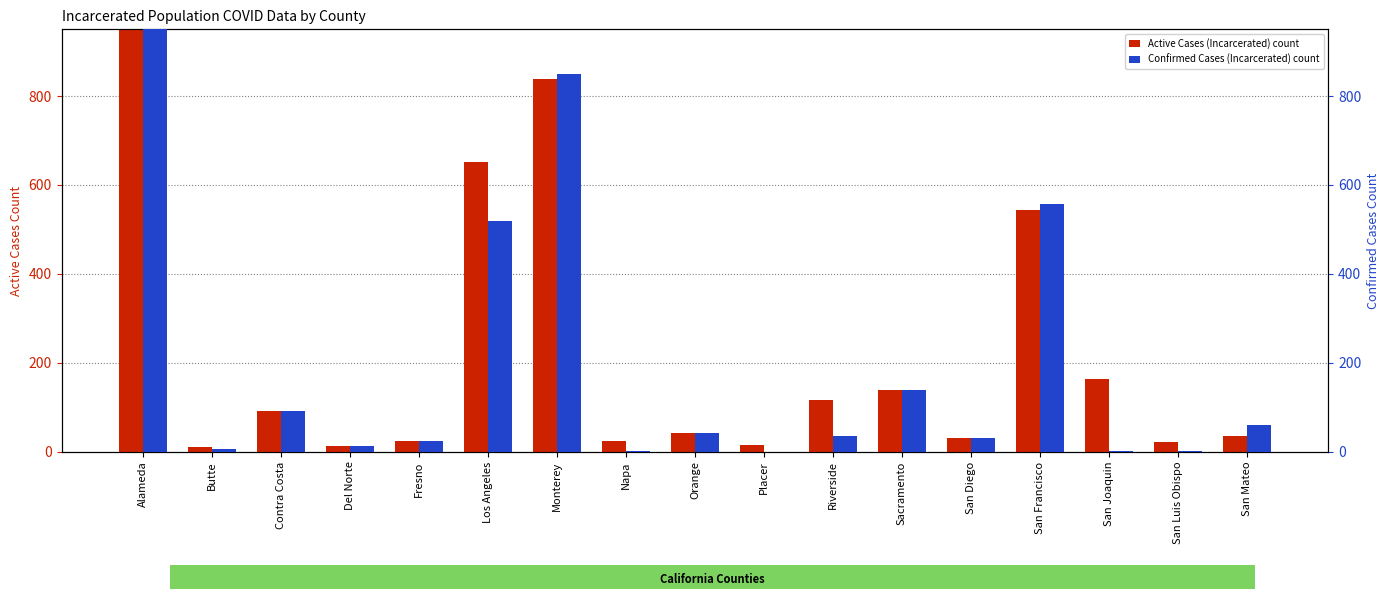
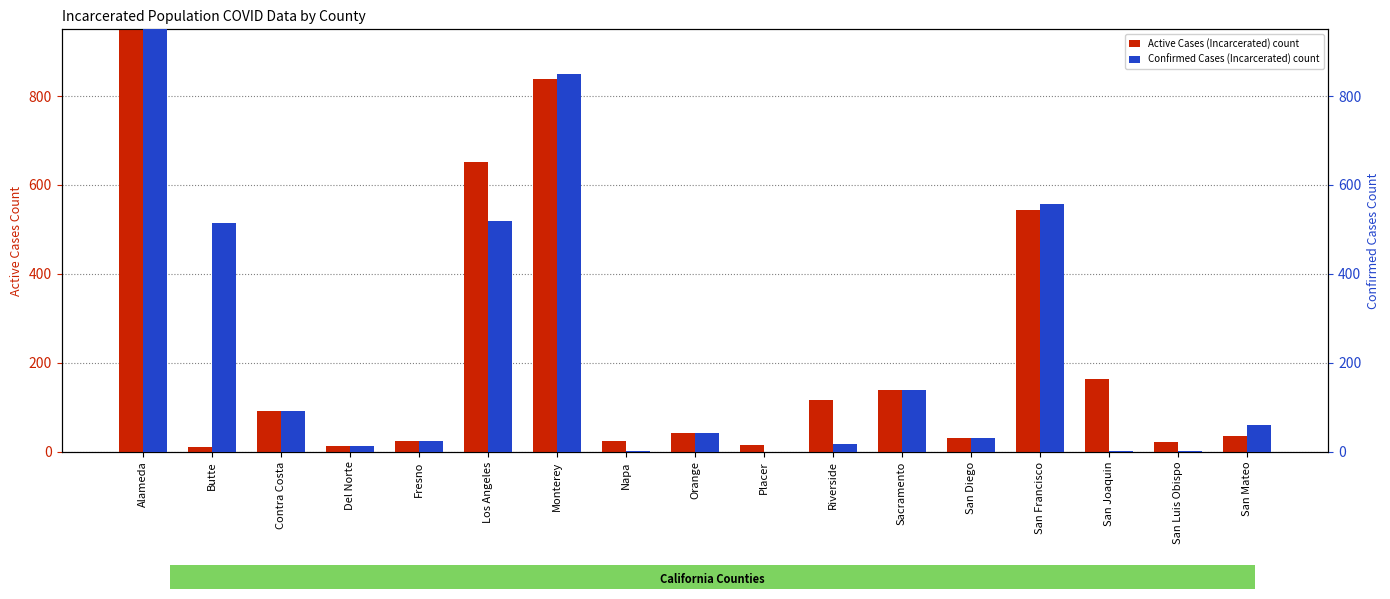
  {
    "Active Cases (Incarcerated) count": {
      "Butte": 10,
      "Contra Costa": 90,
      "Del Norte": 10,
      "Fresno": 20,
      "Los Angeles": 650,
      "Monterey": 840,
      "Napa": 30,
      "Orange": 40,
      "Placer": 20,
      "Riverside": 120,
      "Sacramento": 140,
      "San Diego": 30,
      "San Francisco": 540,
      "San Joaquin": 160,
      "San Luis Obispo": 20,
      "San Mateo": 40
    },
    "Confirmed Cases (Incarcerated) count": {
-     "Butte": 10,
+     "Butte": 510,
      "Contra Costa": 90,
      "Del Norte": 10,
      "Fresno": 30,
      "Los Angeles": 520,
      "Monterey": 850,
      "Orange": 40,
      "Placer": 0,
-     "Riverside": 40,
+     "Riverside": 20,
      "Sacramento": 140,
      "San Diego": 30,
      "San Francisco": 560,
      "San Mateo": 60
    }
  }
